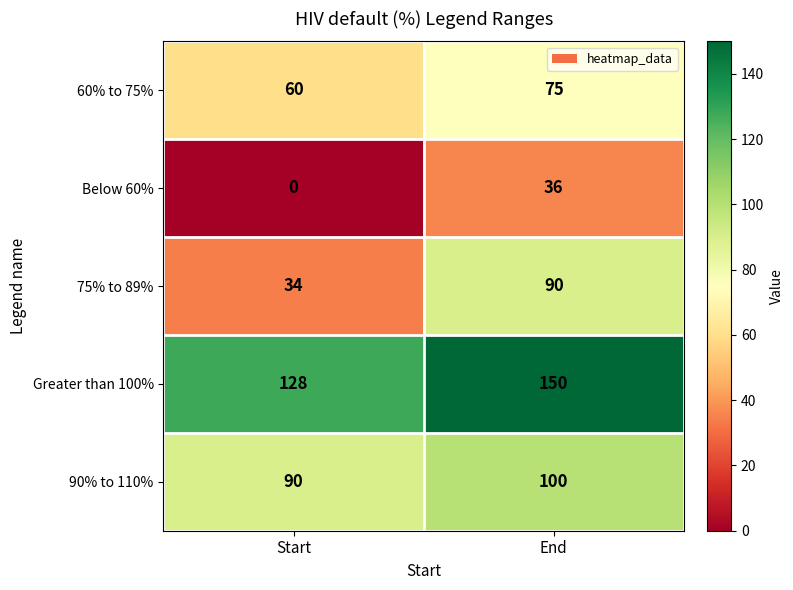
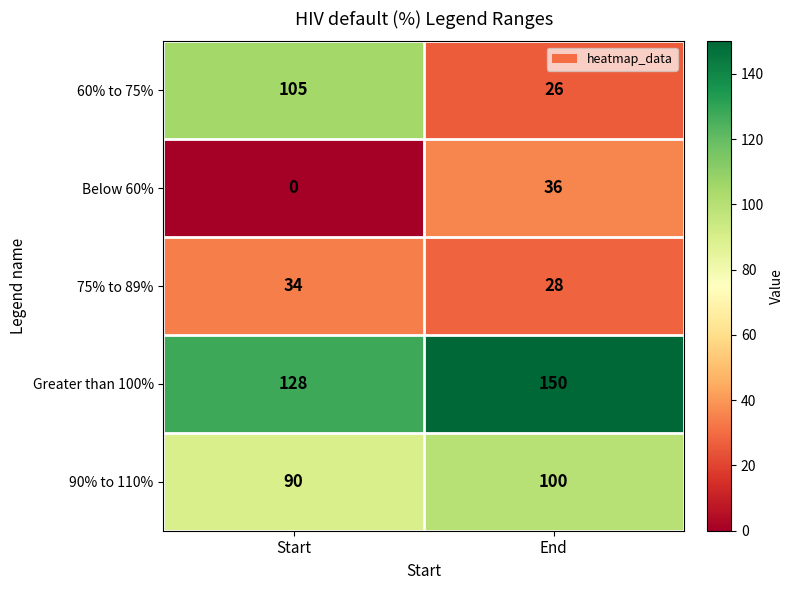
  {
    "60% to 75%": {
-     "Start": 60,
-     "End": 75
+     "Start": 105,
+     "End": 26
    },
    "Below 60%": {
      "Start": 0,
      "End": 36
    },
    "75% to 89%": {
      "Start": 34,
-     "End": 90
+     "End": 28
    },
    "Greater than 100%": {
      "Start": 128,
      "End": 150
    },
    "90% to 110%": {
      "Start": 90,
      "End": 100
    }
  }
